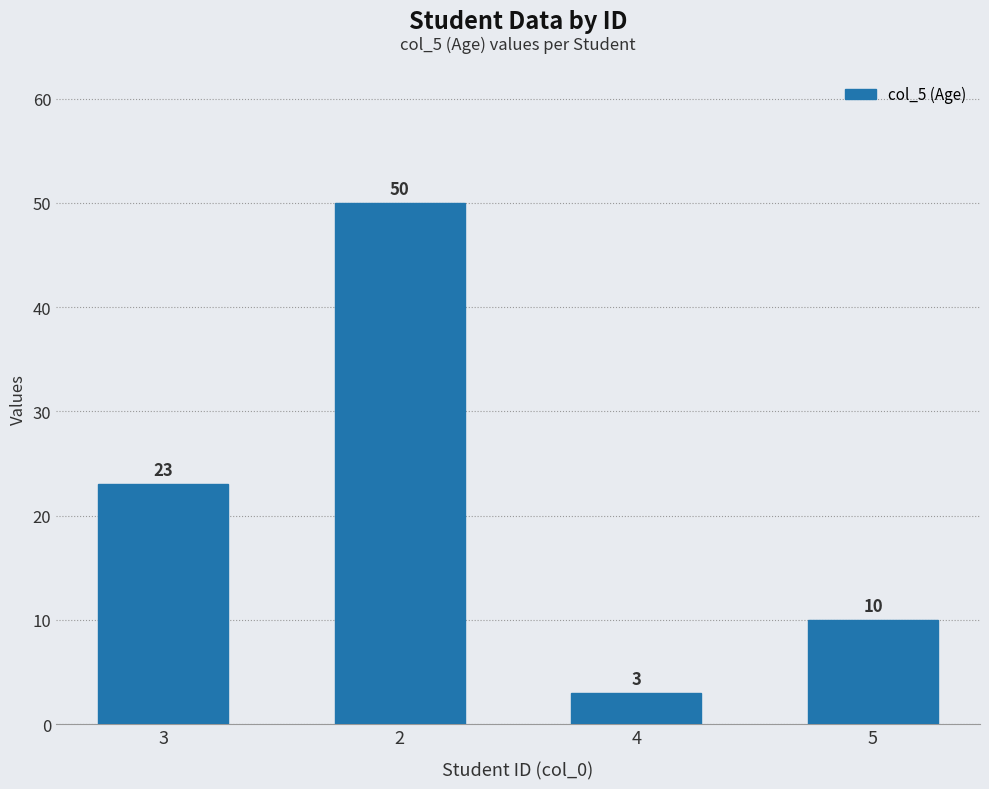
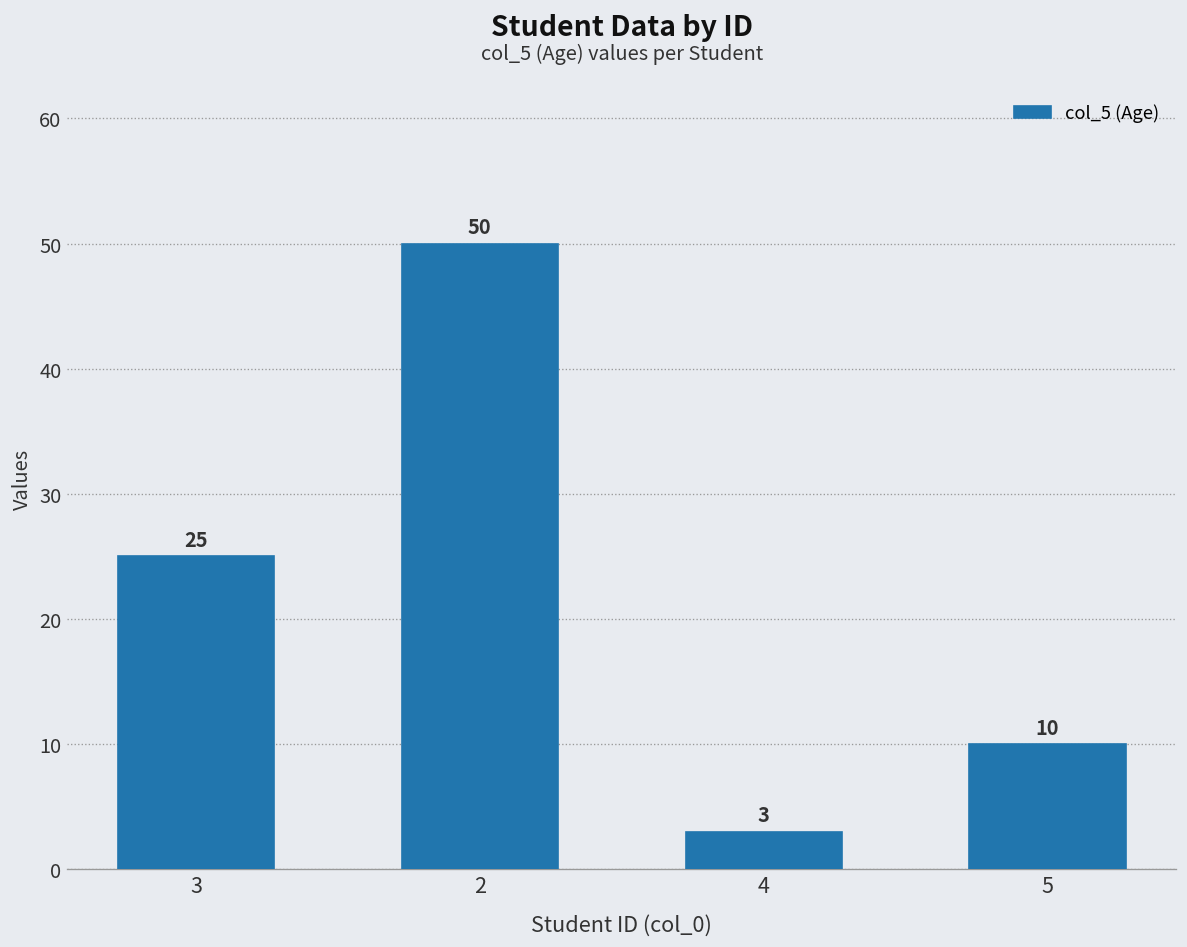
  {
-   "3": 23,
+   "3": 25,
    "2": 50,
    "4": 3,
    "5": 10
  }
